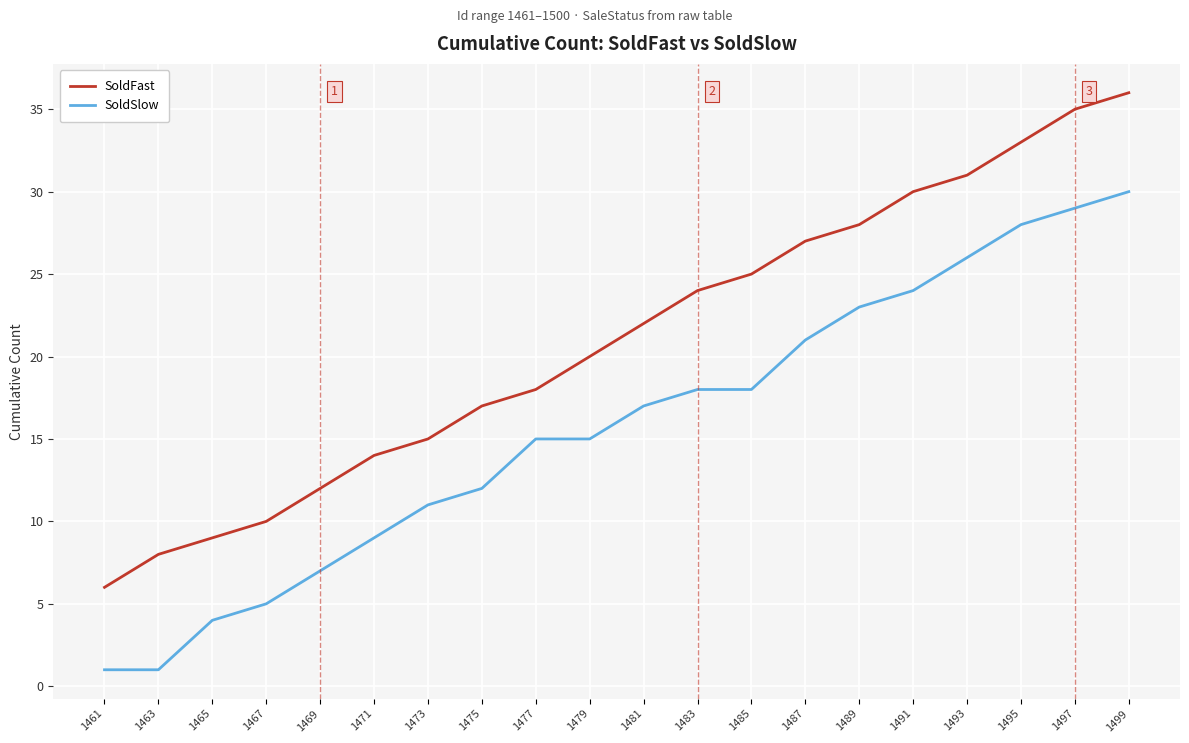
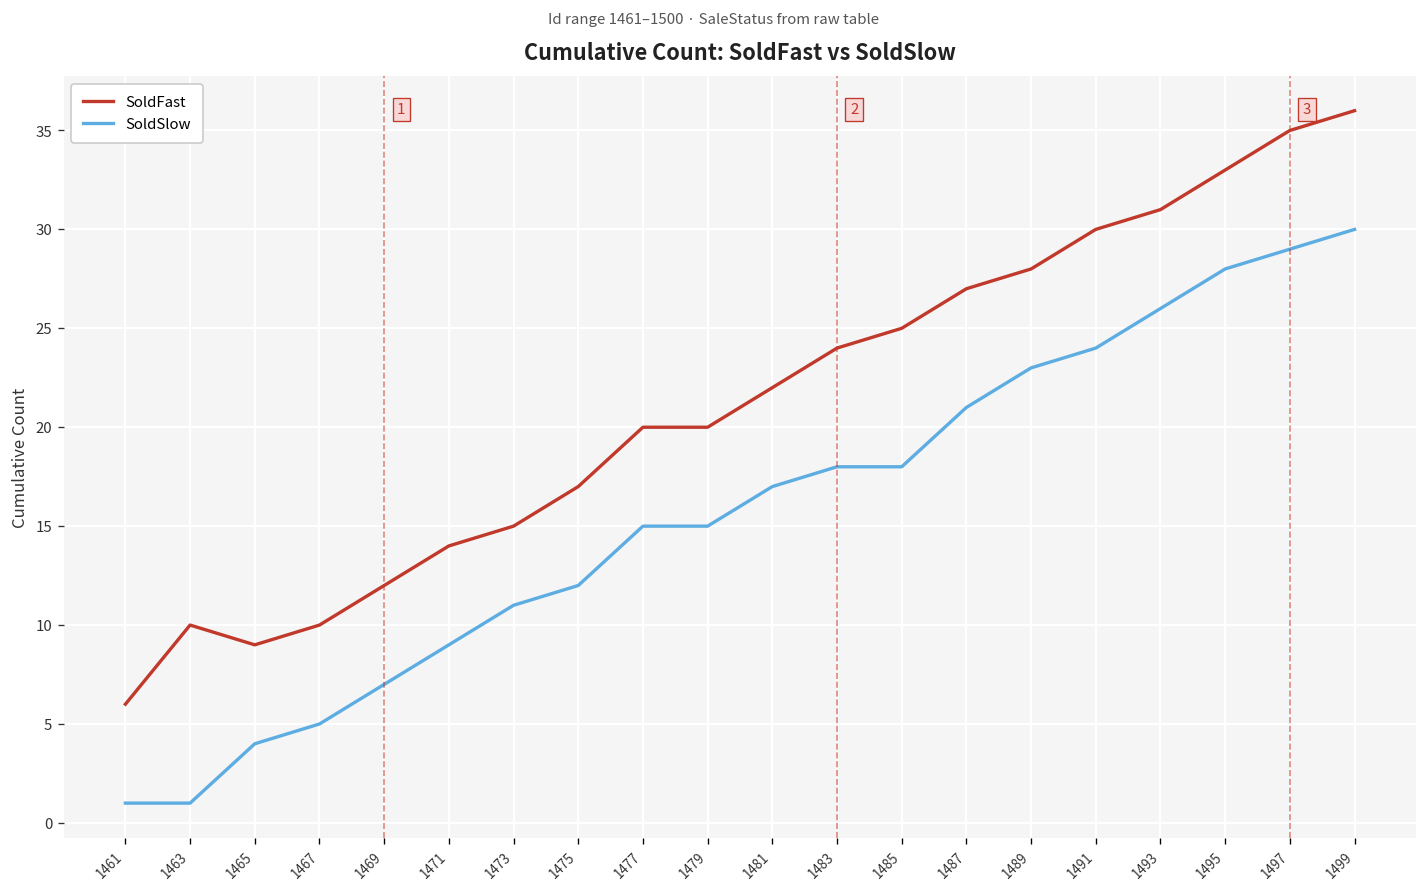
  {
    "SoldFast": {
      "1461": 6,
-     "1463": 8,
+     "1463": 10,
      "1465": 9,
      "1467": 10,
      "1469": 12,
      "1471": 14,
      "1473": 15,
      "1475": 17,
-     "1477": 18,
+     "1477": 20,
      "1479": 20,
      "1481": 22,
      "1483": 24,
      "1485": 25,
      "1487": 27,
      "1489": 28,
      "1491": 30,
      "1493": 31,
      "1495": 33,
      "1499": 36
    },
    "SoldSlow": {
      "1461": 1,
      "1463": 1,
      "1465": 4,
      "1467": 5,
      "1469": 7,
      "1471": 9,
      "1473": 11,
      "1475": 12,
      "1477": 15,
      "1479": 15,
      "1481": 17,
      "1483": 18,
      "1485": 18,
      "1487": 21,
      "1489": 23,
      "1491": 24,
      "1493": 26,
      "1495": 28,
      "1497": 29,
      "1499": 30
    }
  }
